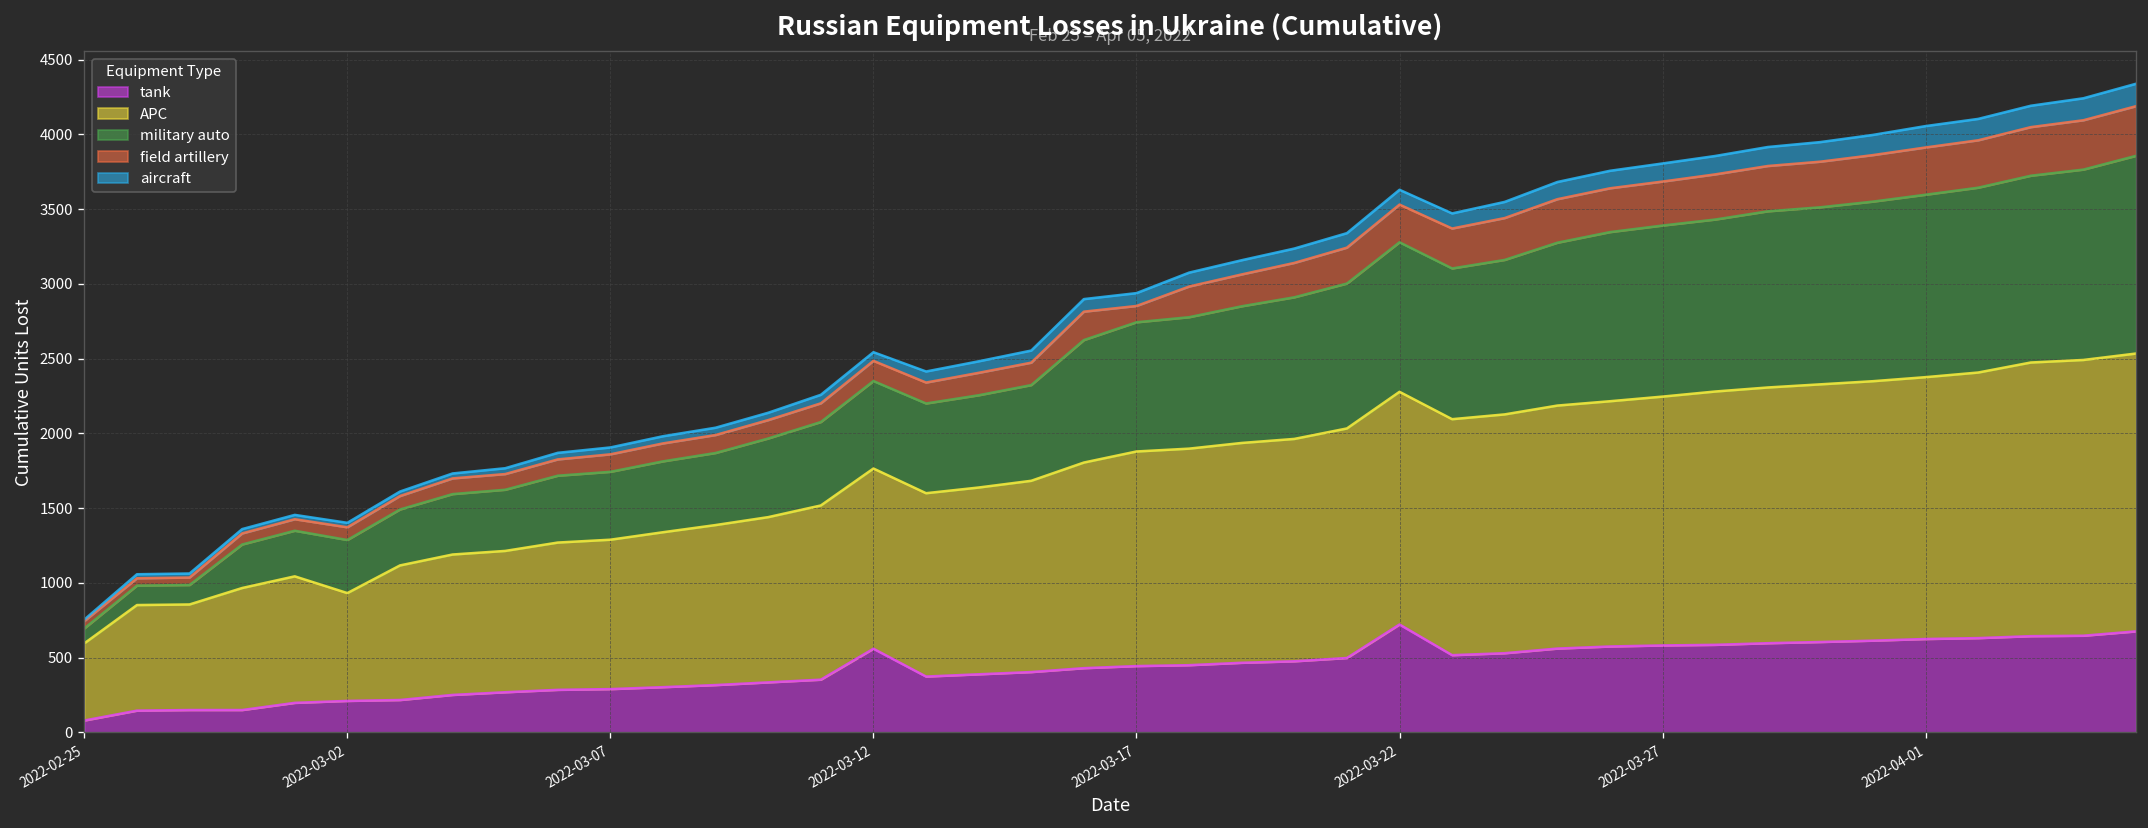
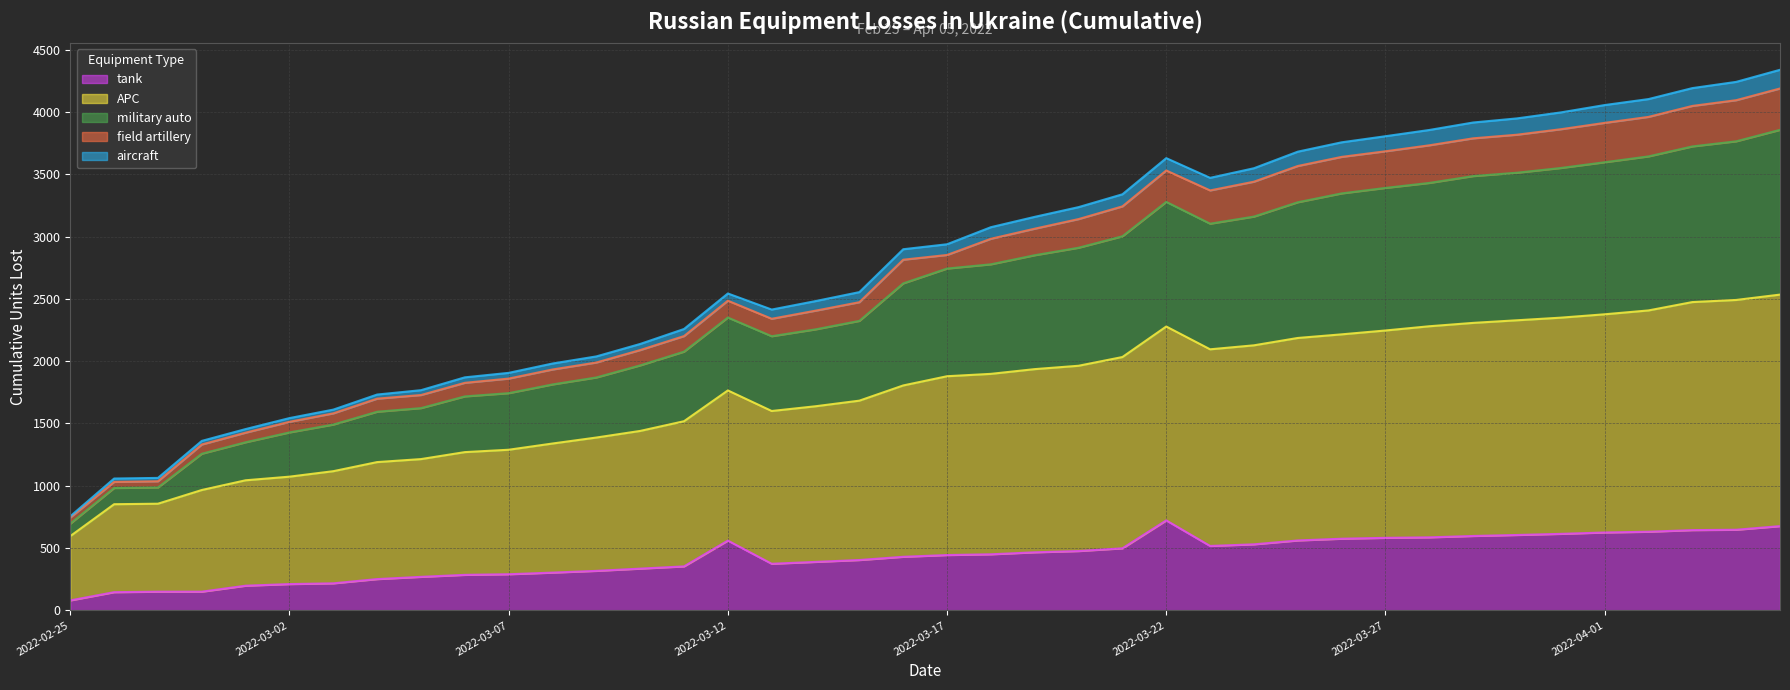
  {
    "tank": {
      "2022-02-25": 80,
      "2022-03-02": 210,
      "2022-03-07": 290,
      "2022-03-12": 560,
      "2022-03-17": 440,
      "2022-03-22": 720,
      "2022-03-27": 580,
      "2022-04-01": 630
    },
    "APC": {
      "2022-02-25": 520,
-     "2022-03-02": 720,
+     "2022-03-02": 860,
      "2022-03-07": 1000,
      "2022-03-12": 1210,
      "2022-03-17": 1440,
      "2022-03-22": 1560,
      "2022-03-27": 1660,
      "2022-04-01": 1750
    },
    "military auto": {
      "2022-02-25": 100,
      "2022-03-02": 360,
      "2022-03-07": 450,
      "2022-03-12": 590,
      "2022-03-17": 860,
      "2022-03-22": 1000,
      "2022-03-27": 1140,
      "2022-04-01": 1220
    },
    "field artillery": {
      "2022-03-02": 90,
      "2022-03-07": 120,
      "2022-03-12": 140,
      "2022-03-17": 110,
      "2022-03-22": 250,
      "2022-03-27": 290,
      "2022-04-01": 320
    },
    "aircraft": {
      "2022-03-02": 30,
      "2022-03-07": 50,
      "2022-03-12": 60,
      "2022-03-17": 90,
      "2022-03-22": 100,
      "2022-03-27": 120,
      "2022-04-01": 140
    }
  }
